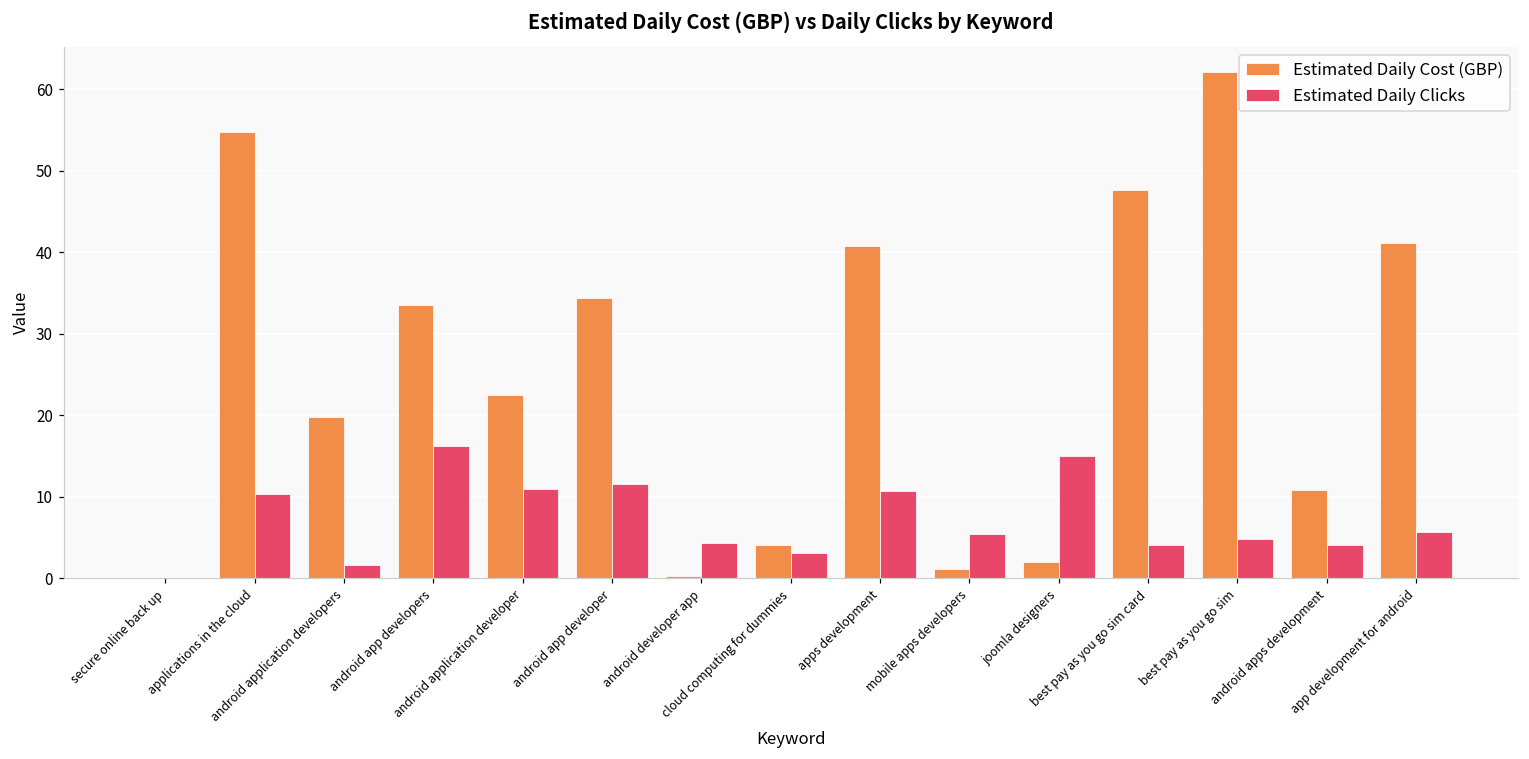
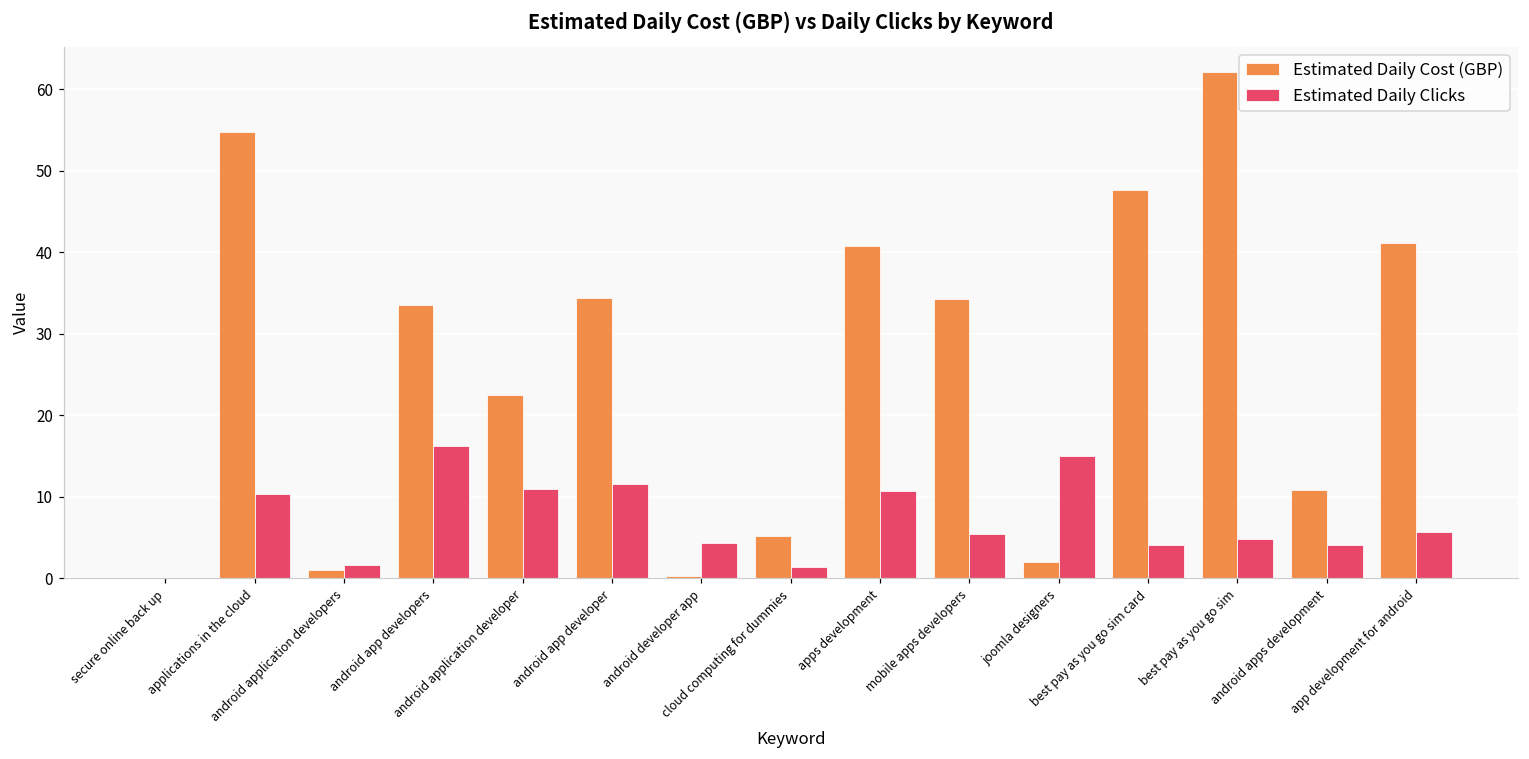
  {
    "Estimated Daily Cost (GBP)": {
      "secure online back up": 0,
      "applications in the cloud": 55,
-     "android application developers": 20,
+     "android application developers": 1,
      "android app developers": 34,
      "android application developer": 22,
      "android app developer": 34,
-     "cloud computing for dummies": 4,
+     "cloud computing for dummies": 5,
      "apps development": 41,
-     "mobile apps developers": 1,
+     "mobile apps developers": 34,
      "joomla designers": 2,
      "best pay as you go sim card": 48,
      "best pay as you go sim": 62,
      "android apps development": 11,
      "app development for android": 41
    },
    "Estimated Daily Clicks": {
      "secure online back up": 0,
      "applications in the cloud": 10,
      "android application developers": 2,
      "android app developers": 16,
      "android application developer": 11,
      "android app developer": 12,
      "android developer app": 4,
-     "cloud computing for dummies": 3,
+     "cloud computing for dummies": 1,
      "apps development": 11,
      "mobile apps developers": 5,
      "joomla designers": 15,
      "best pay as you go sim card": 4,
      "best pay as you go sim": 5,
      "android apps development": 4,
      "app development for android": 6
    }
  }
